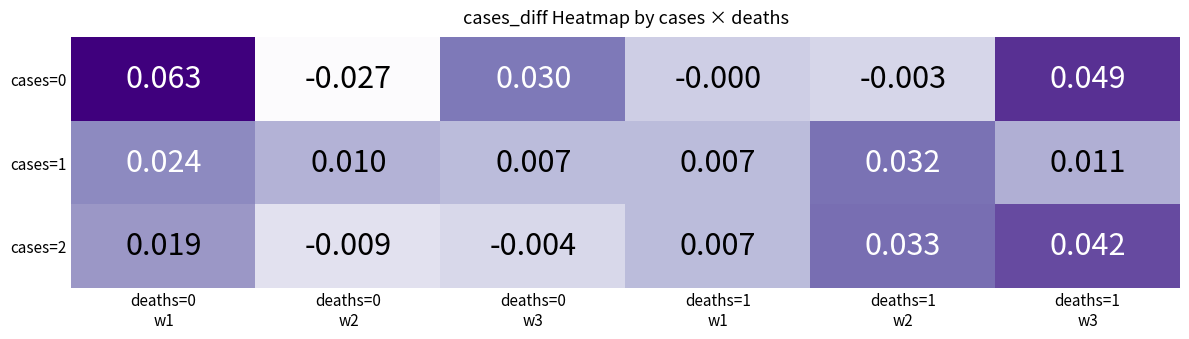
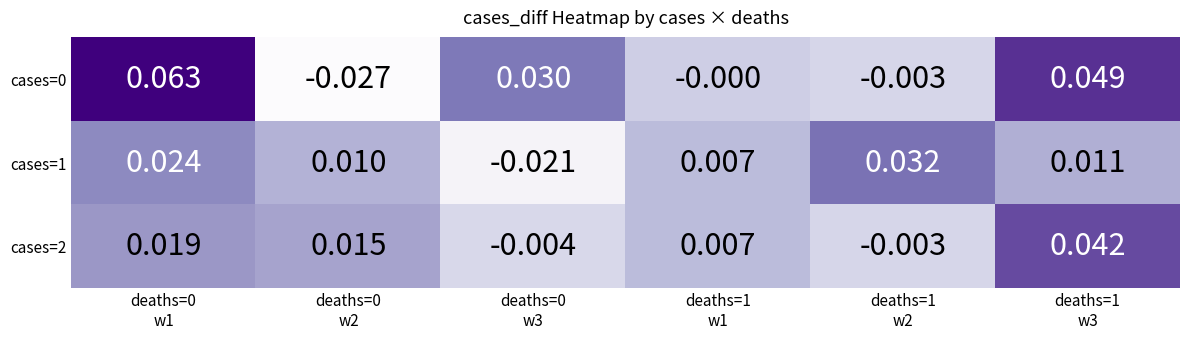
  {
    "cases=0": {
      "deaths=0 w1": 0.063,
      "deaths=0 w2": -0.027,
      "deaths=0 w3": 0.030,
      "deaths=1 w1": -0.000,
      "deaths=1 w2": -0.003,
      "deaths=1 w3": 0.049
    },
    "cases=1": {
      "deaths=0 w1": 0.024,
      "deaths=0 w2": 0.010,
-     "deaths=0 w3": 0.007,
+     "deaths=0 w3": -0.021,
      "deaths=1 w1": 0.007,
      "deaths=1 w2": 0.032,
      "deaths=1 w3": 0.011
    },
    "cases=2": {
      "deaths=0 w1": 0.019,
-     "deaths=0 w2": -0.009,
+     "deaths=0 w2": 0.015,
      "deaths=0 w3": -0.004,
      "deaths=1 w1": 0.007,
-     "deaths=1 w2": 0.033,
+     "deaths=1 w2": -0.003,
      "deaths=1 w3": 0.042
    }
  }
